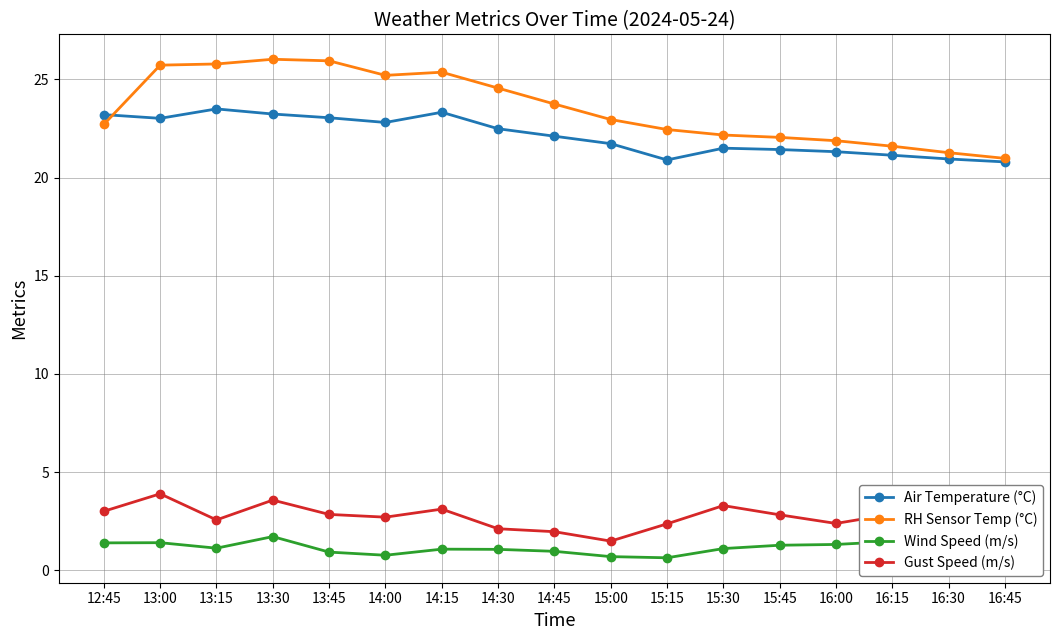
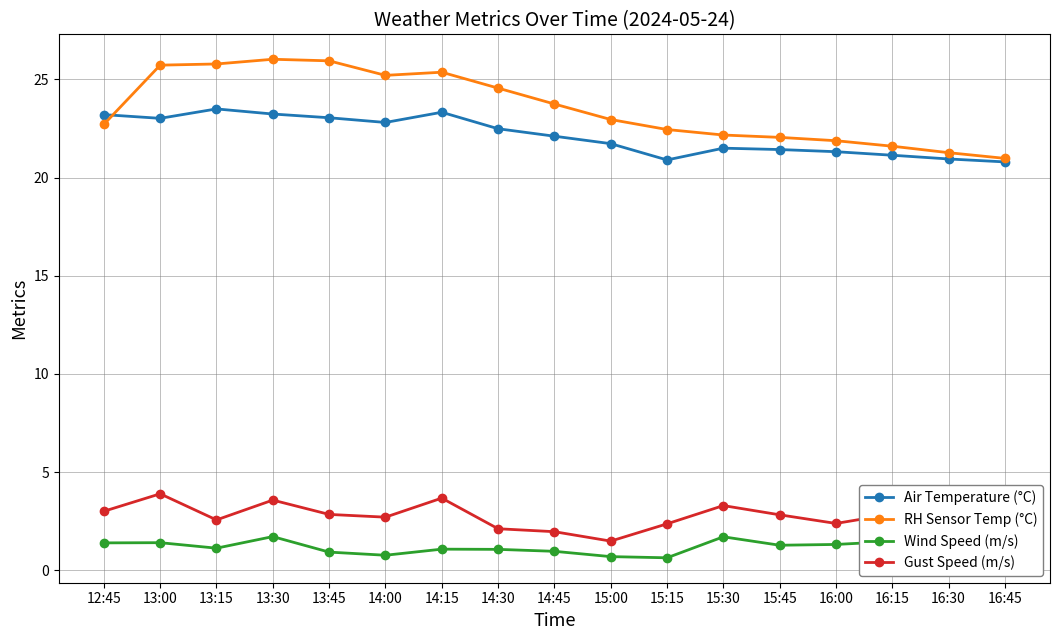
  {
    "Air Temperature (°C)": {
      "12:45": 23.2,
      "13:00": 23.0,
      "13:15": 23.5,
      "13:30": 23.2,
      "13:45": 23.1,
      "14:00": 22.8,
      "14:15": 23.3,
      "14:30": 22.5,
      "14:45": 22.1,
      "15:00": 21.7,
      "15:15": 20.9,
      "15:30": 21.5,
      "15:45": 21.4,
      "16:00": 21.3,
      "16:15": 21.1,
      "16:30": 21.0,
      "16:45": 20.8
    },
    "RH Sensor Temp (°C)": {
      "12:45": 22.7,
      "13:00": 25.7,
      "13:15": 25.8,
      "13:30": 26.0,
      "13:45": 26.0,
      "14:00": 25.2,
      "14:15": 25.4,
      "14:30": 24.6,
      "14:45": 23.8,
      "15:00": 23.0,
      "15:15": 22.5,
      "15:30": 22.2,
      "15:45": 22.1,
      "16:00": 21.9,
      "16:15": 21.6,
      "16:30": 21.3,
      "16:45": 21.0
    },
    "Wind Speed (m/s)": {
      "12:45": 1.4,
      "13:00": 1.4,
      "13:15": 1.1,
      "13:30": 1.7,
      "13:45": 0.9,
      "14:00": 0.8,
      "14:15": 1.1,
      "14:30": 1.1,
      "14:45": 1.0,
      "15:00": 0.7,
      "15:15": 0.6,
-     "15:30": 1.1,
+     "15:30": 1.7,
      "15:45": 1.3,
      "16:00": 1.3
    },
    "Gust Speed (m/s)": {
      "12:45": 3.0,
      "13:00": 3.9,
      "13:15": 2.6,
      "13:30": 3.6,
      "13:45": 2.8,
      "14:00": 2.7,
-     "14:15": 3.1,
+     "14:15": 3.7,
      "14:30": 2.1,
      "14:45": 2.0,
      "15:00": 1.5,
      "15:15": 2.4,
      "15:30": 3.3,
      "15:45": 2.8,
      "16:00": 2.4
    }
  }
